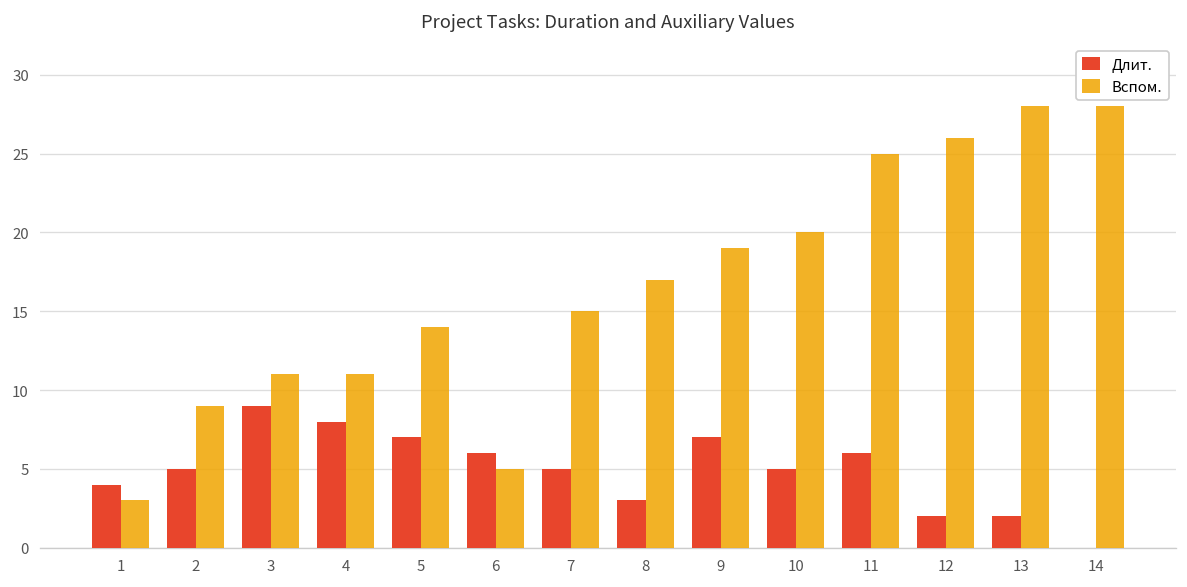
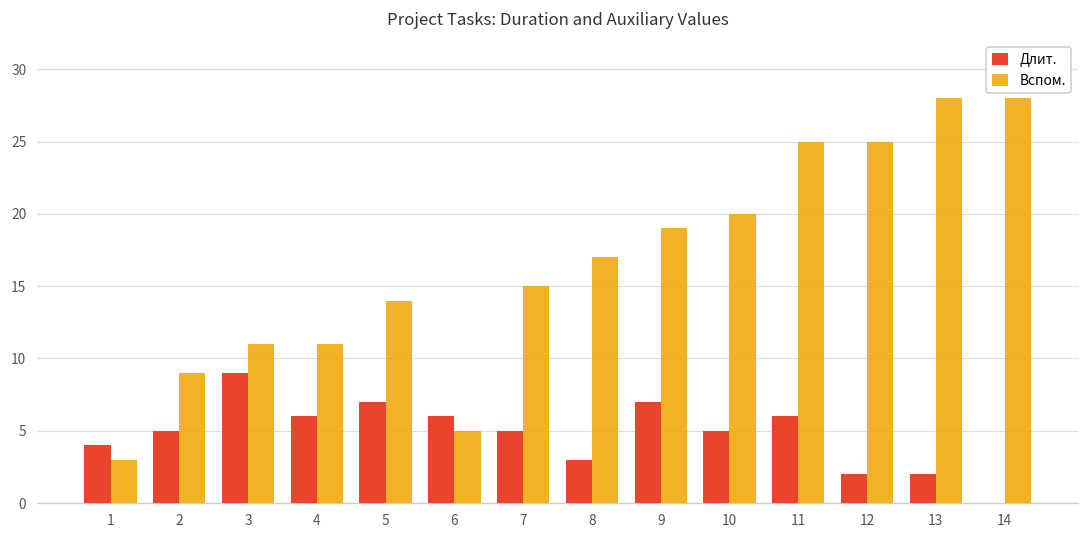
  {
    "Длит.": {
      "1": 4,
      "2": 5,
      "3": 9,
-     "4": 8,
+     "4": 6,
      "5": 7,
      "6": 6,
      "7": 5,
      "8": 3,
      "9": 7,
      "10": 5,
      "11": 6,
      "12": 2,
      "13": 2,
      "14": 0
    },
    "Вспом.": {
      "1": 3,
      "2": 9,
      "3": 11,
      "4": 11,
      "5": 14,
      "6": 5,
      "7": 15,
      "8": 17,
      "9": 19,
      "10": 20,
      "11": 25,
-     "12": 26,
+     "12": 25,
      "13": 28,
      "14": 28
    }
  }
